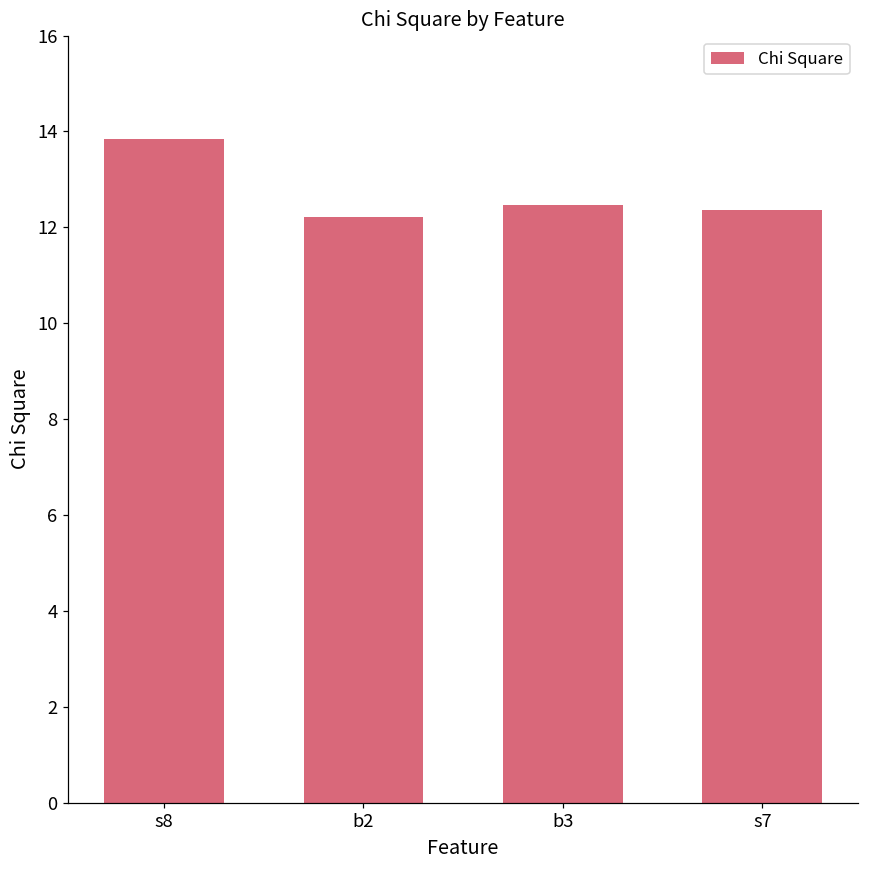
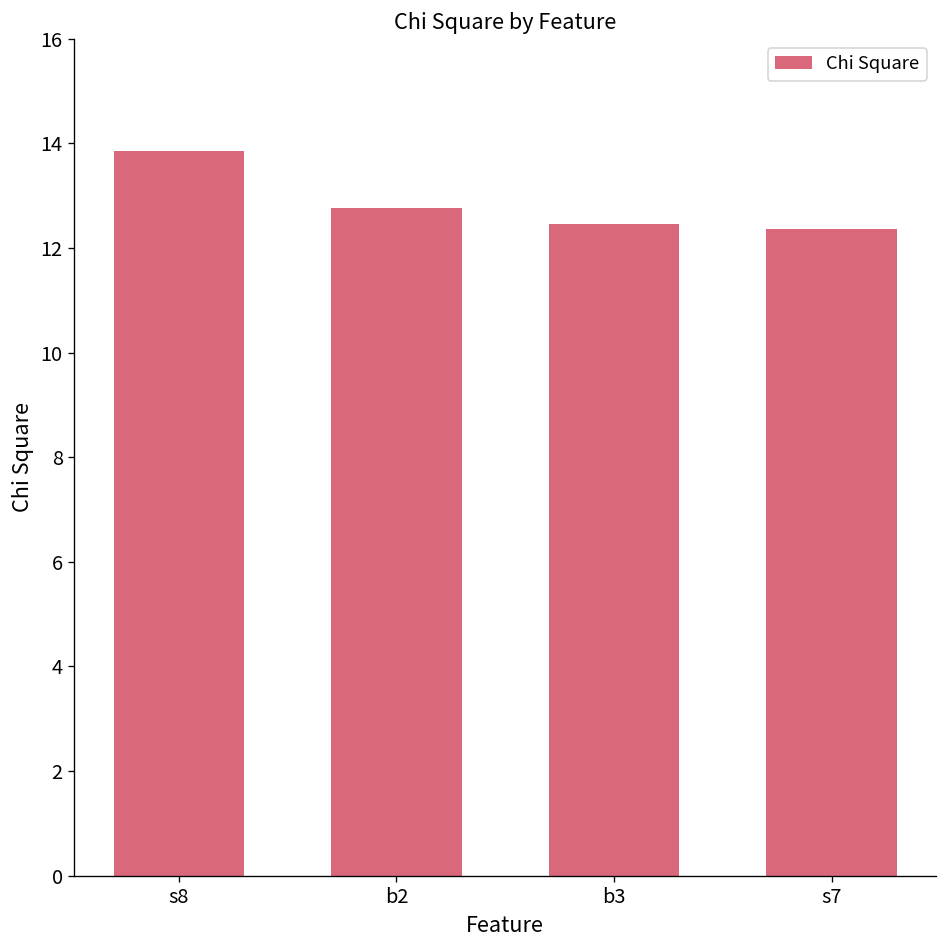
  {
    "s8": 13.9,
-   "b2": 12.2,
+   "b2": 12.8,
    "b3": 12.5,
    "s7": 12.4
  }
